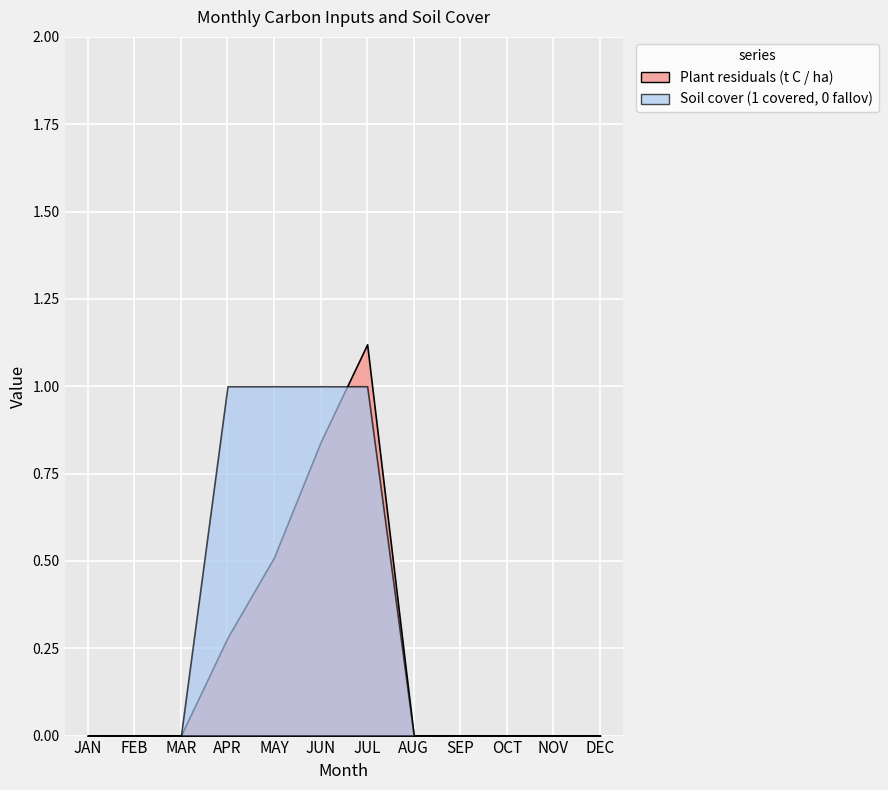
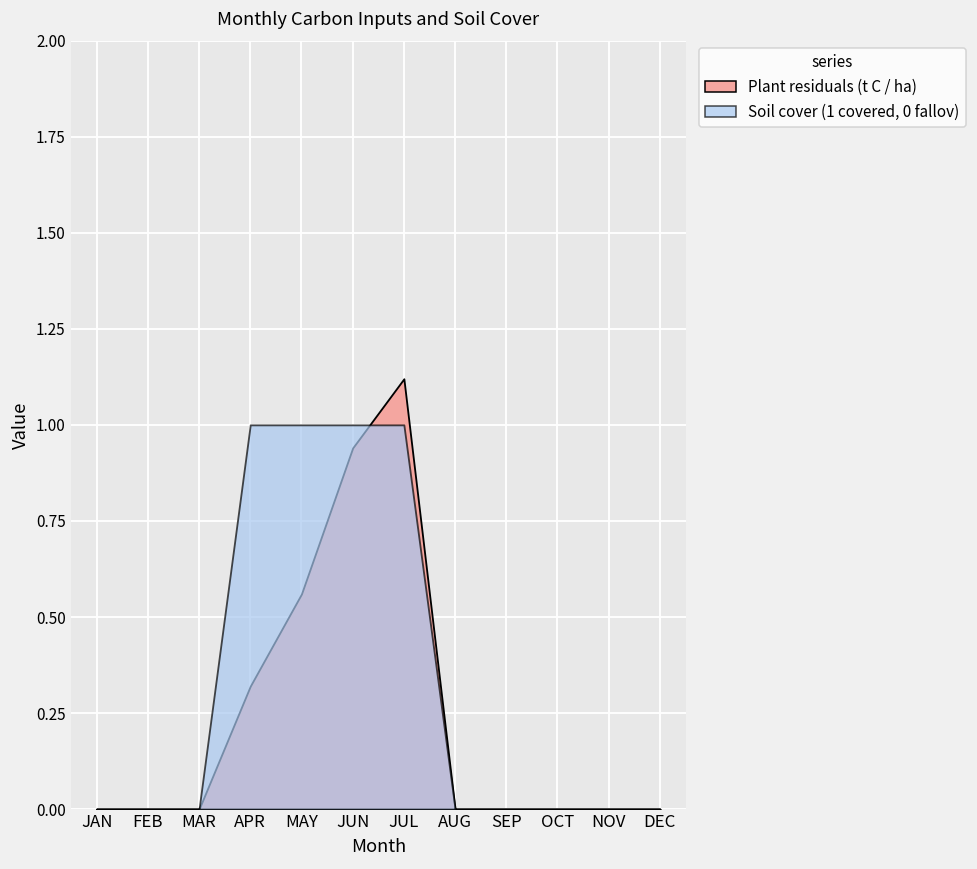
  {
    "Plant residuals (t C / ha)": {
-     "APR": 0.28,
-     "MAY": 0.51,
-     "JUN": 0.84,
+     "APR": 0.32,
+     "MAY": 0.56,
+     "JUN": 0.94,
      "JUL": 1.12
    },
    "Soil cover (1 covered, 0 fallov)": {
      "APR": 1.00,
      "MAY": 1.00,
      "JUN": 1.00,
      "JUL": 1.00
    }
  }
